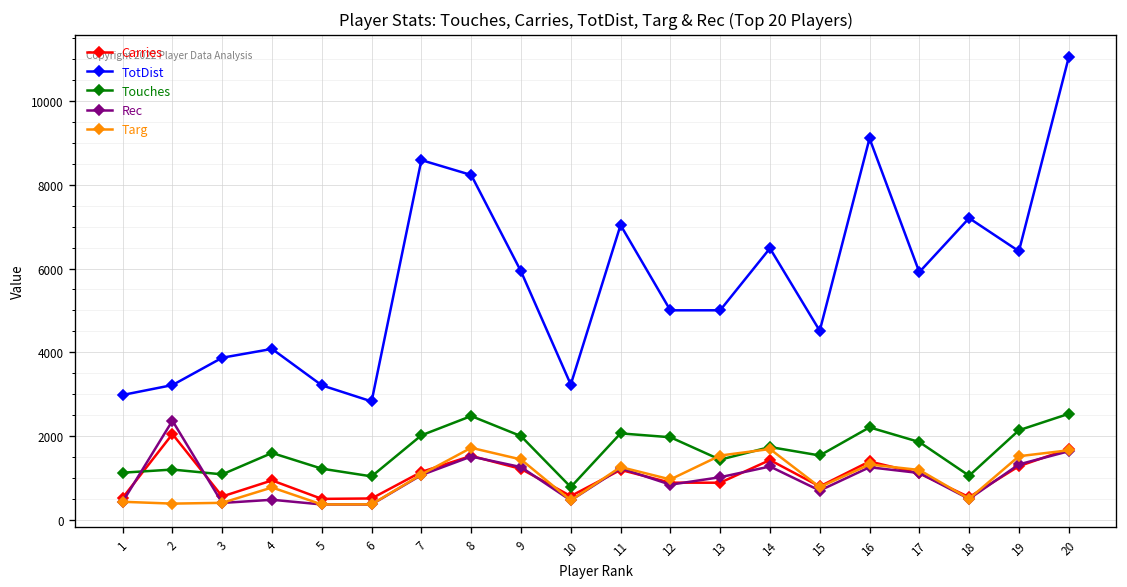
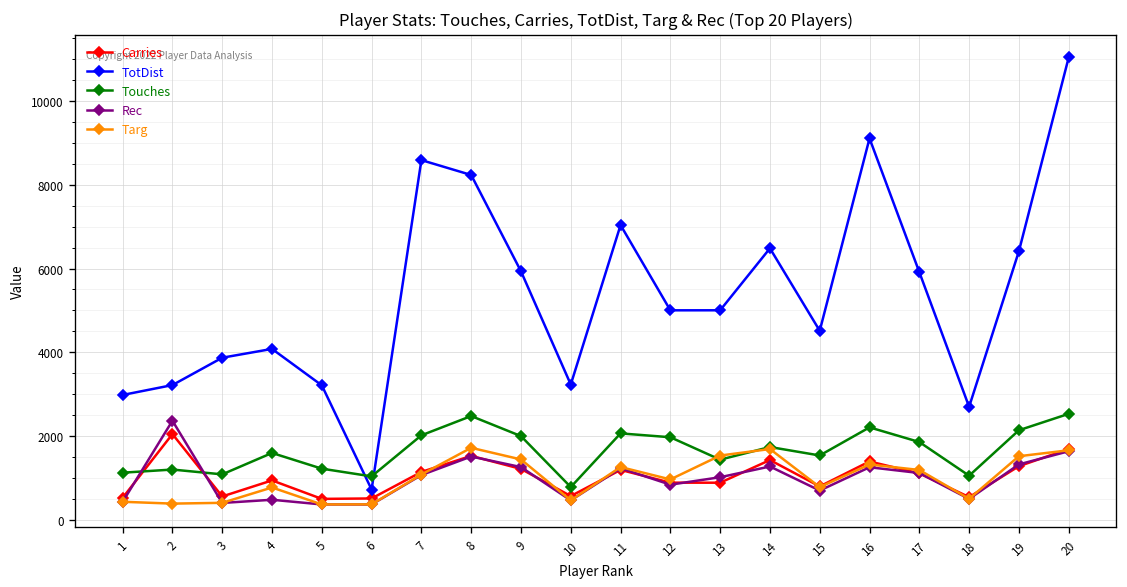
  {
    "Carries": {
      "1": 500,
      "2": 2000,
      "3": 600,
      "4": 900,
      "5": 500,
      "6": 500,
      "10": 600,
      "13": 900,
      "14": 1400
    },
    "TotDist": {
      "1": 3000,
      "2": 3200,
      "3": 3900,
      "4": 4100,
      "5": 3200,
-     "6": 2800,
+     "6": 700,
      "7": 8600,
      "8": 8200,
      "9": 5900,
      "10": 3200,
      "11": 7000,
      "12": 5000,
      "13": 5000,
      "14": 6500,
      "15": 4500,
      "16": 9100,
      "17": 5900,
-     "18": 7200,
+     "18": 2700,
      "19": 6400,
      "20": 11000
    },
    "Touches": {
      "1": 1100,
      "2": 1200,
      "3": 1100,
      "4": 1600,
      "5": 1200,
      "6": 1000,
      "7": 2000,
      "8": 2500,
      "9": 2000,
      "10": 800,
      "11": 2100,
      "12": 2000,
      "13": 1400,
      "15": 1500,
      "16": 2200,
      "17": 1900,
      "18": 1100,
      "19": 2100,
      "20": 2500
    },
    "Rec": {
      "2": 2400,
      "4": 500,
      "13": 1000,
      "14": 1300,
      "15": 700
    },
    "Targ": {
      "2": 400,
      "4": 800,
      "8": 1700,
      "9": 1400,
      "12": 1000,
      "13": 1500,
      "19": 1500
    }
  }
